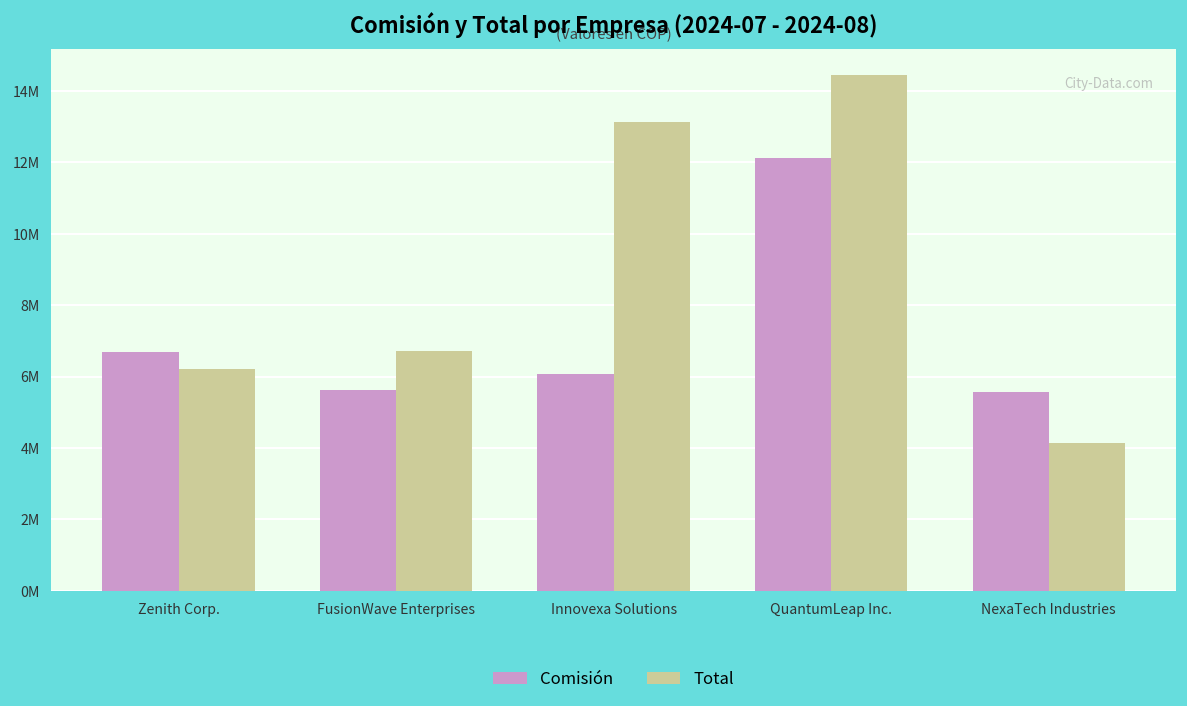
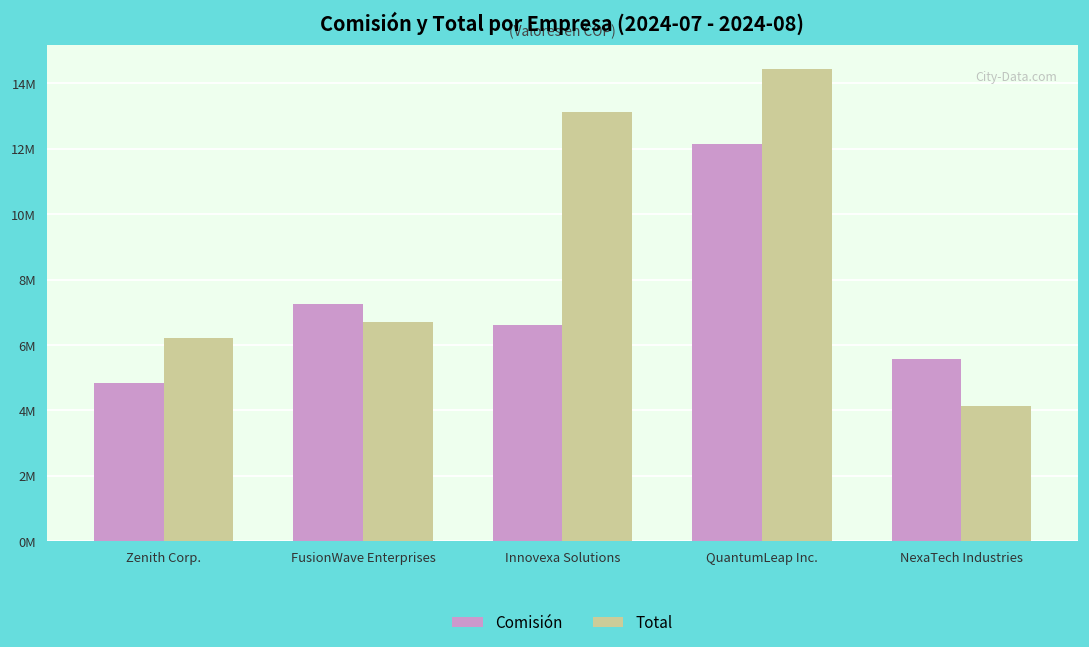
  {
    "Comisión": {
-     "Zenith Corp.": 6700000,
-     "FusionWave Enterprises": 5600000,
-     "Innovexa Solutions": 6100000,
+     "Zenith Corp.": 4800000,
+     "FusionWave Enterprises": 7300000,
+     "Innovexa Solutions": 6600000,
      "QuantumLeap Inc.": 12100000,
      "NexaTech Industries": 5600000
    },
    "Total": {
      "Zenith Corp.": 6200000,
      "FusionWave Enterprises": 6700000,
      "Innovexa Solutions": 13100000,
      "QuantumLeap Inc.": 14400000,
      "NexaTech Industries": 4100000
    }
  }
